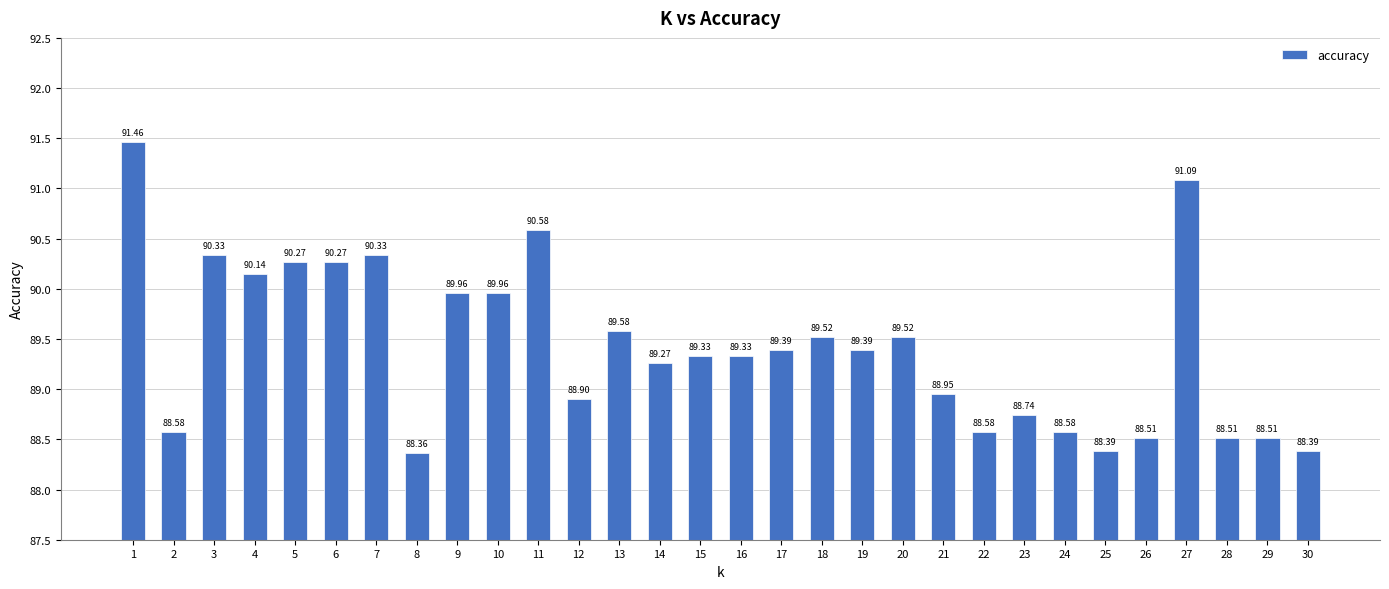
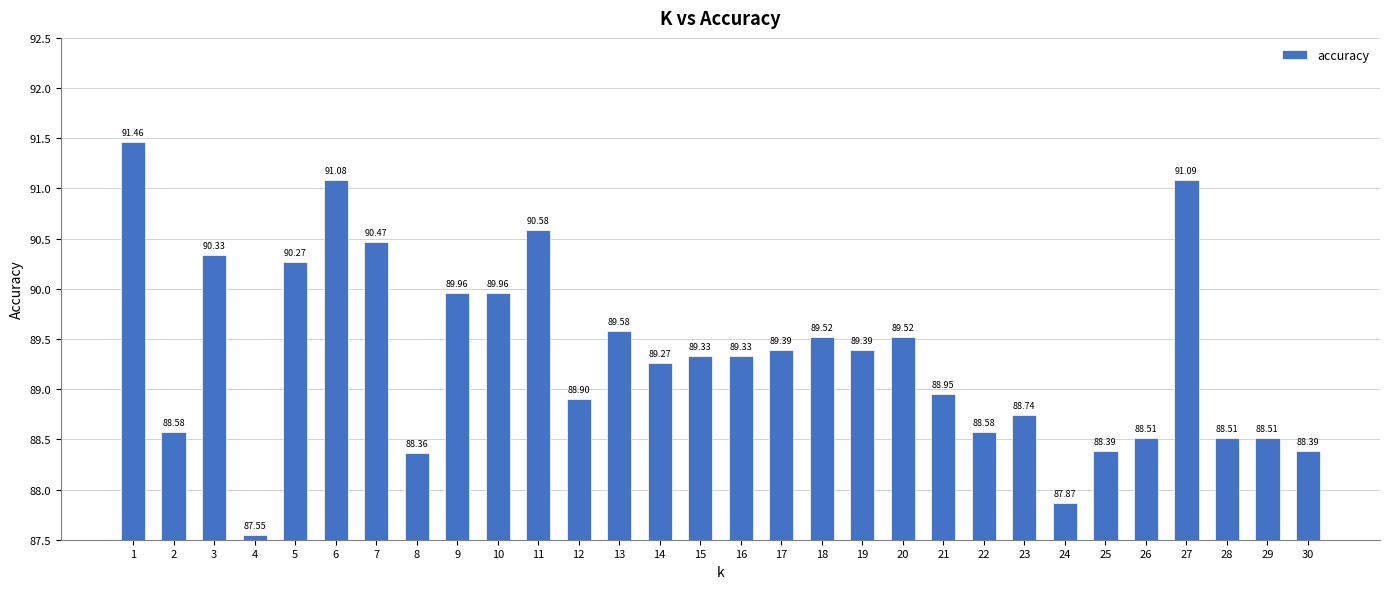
  {
    "1": 91.46,
    "2": 88.58,
    "3": 90.33,
-   "4": 90.14,
+   "4": 87.55,
    "5": 90.27,
-   "6": 90.27,
-   "7": 90.33,
+   "6": 91.08,
+   "7": 90.47,
    "8": 88.36,
    "9": 89.96,
    "10": 89.96,
    "11": 90.58,
    "12": 88.90,
    "13": 89.58,
    "14": 89.27,
    "15": 89.33,
    "16": 89.33,
    "17": 89.39,
    "18": 89.52,
    "19": 89.39,
    "20": 89.52,
    "21": 88.95,
    "22": 88.58,
    "23": 88.74,
-   "24": 88.58,
+   "24": 87.87,
    "25": 88.39,
    "26": 88.51,
    "27": 91.09,
    "28": 88.51,
    "29": 88.51,
    "30": 88.39
  }
